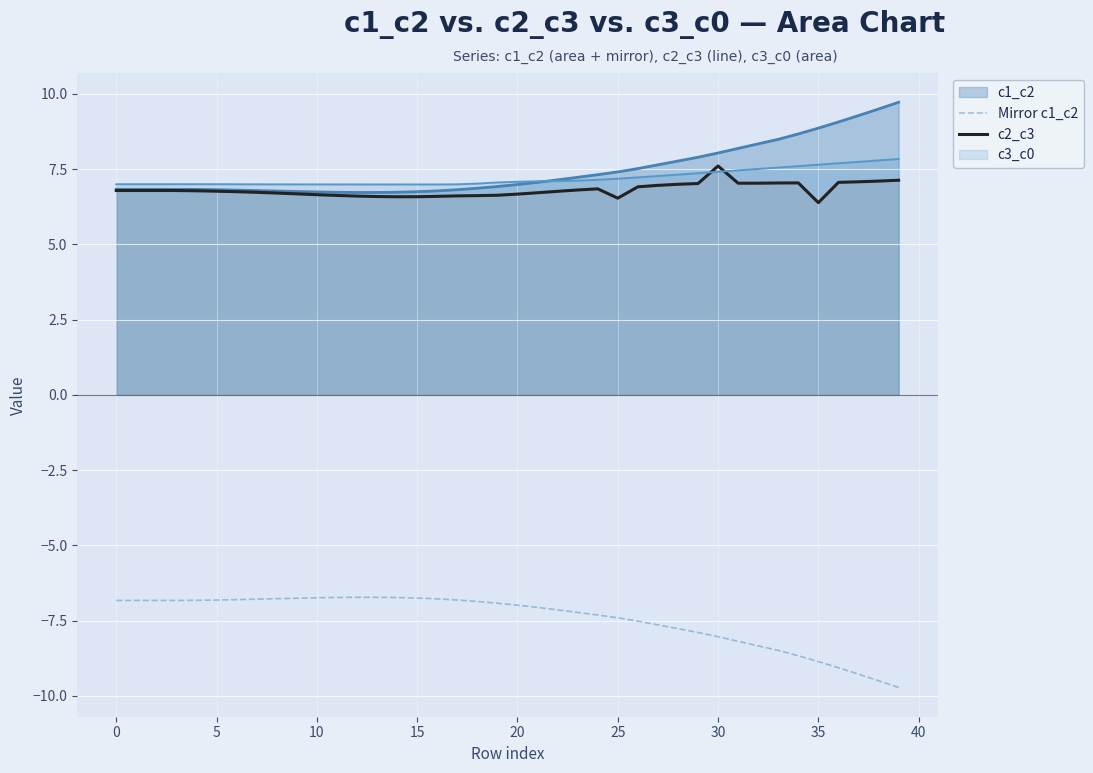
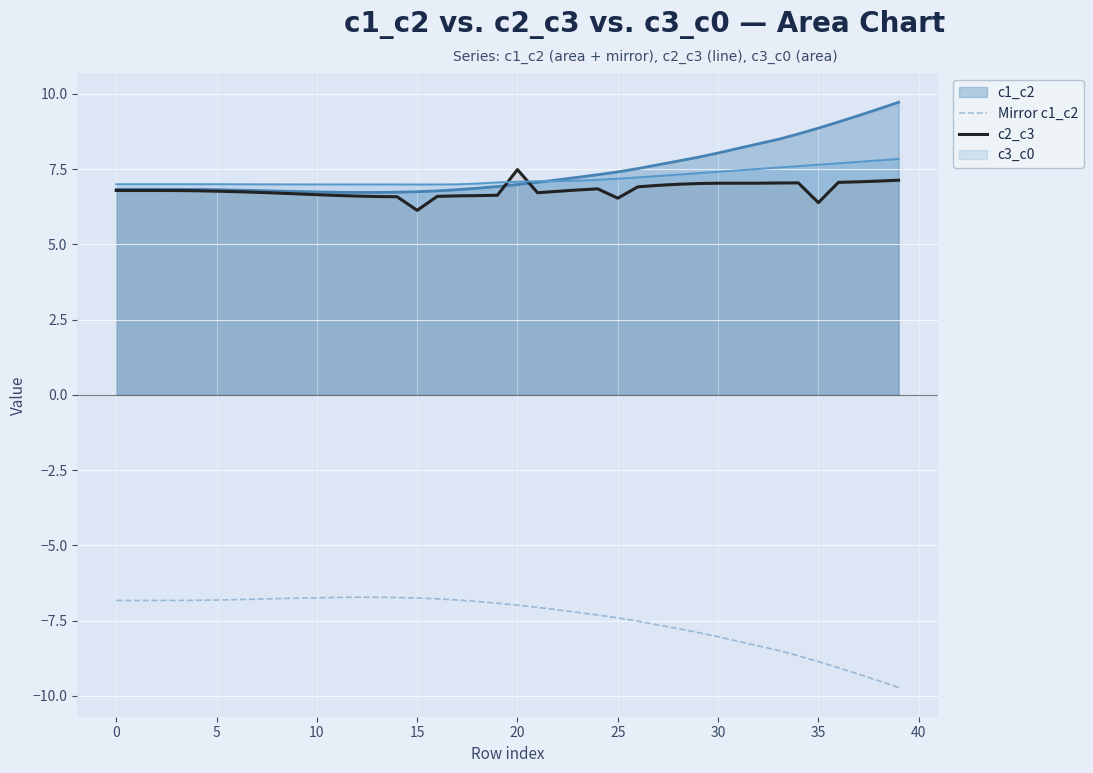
  {
    "c2_c3": {
      "10": 6.7,
-     "15": 6.6,
-     "20": 6.7,
+     "15": 6.1,
+     "20": 7.5,
      "25": 6.5,
-     "30": 7.6,
+     "30": 7.0,
      "35": 6.4
    }
  }
